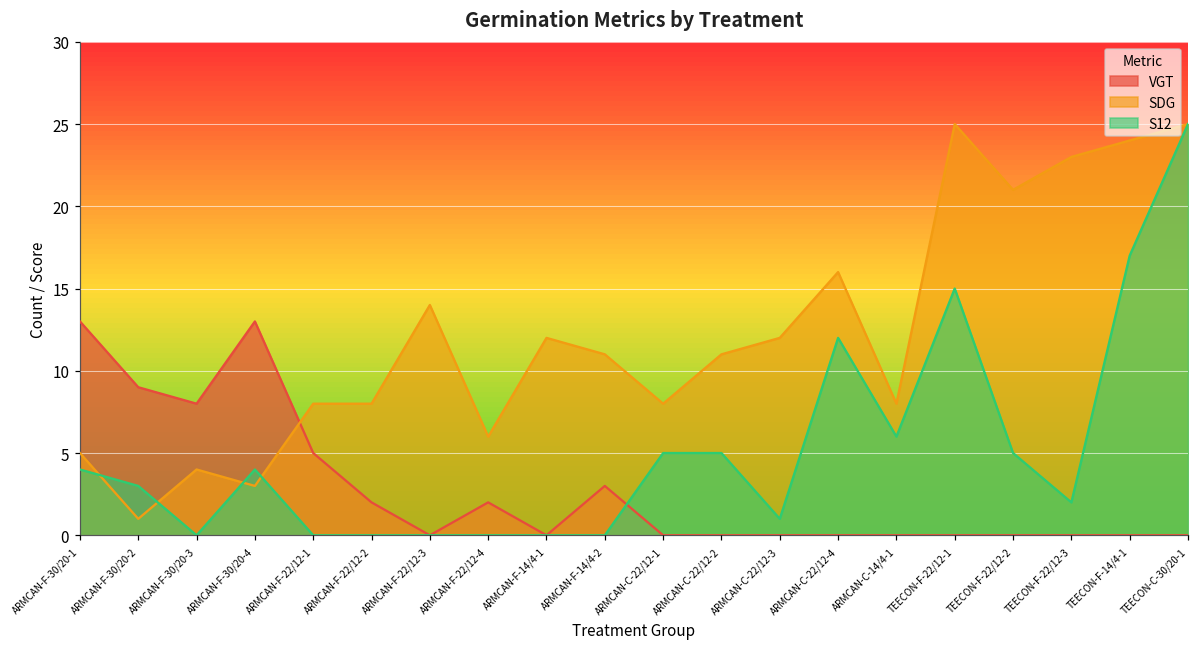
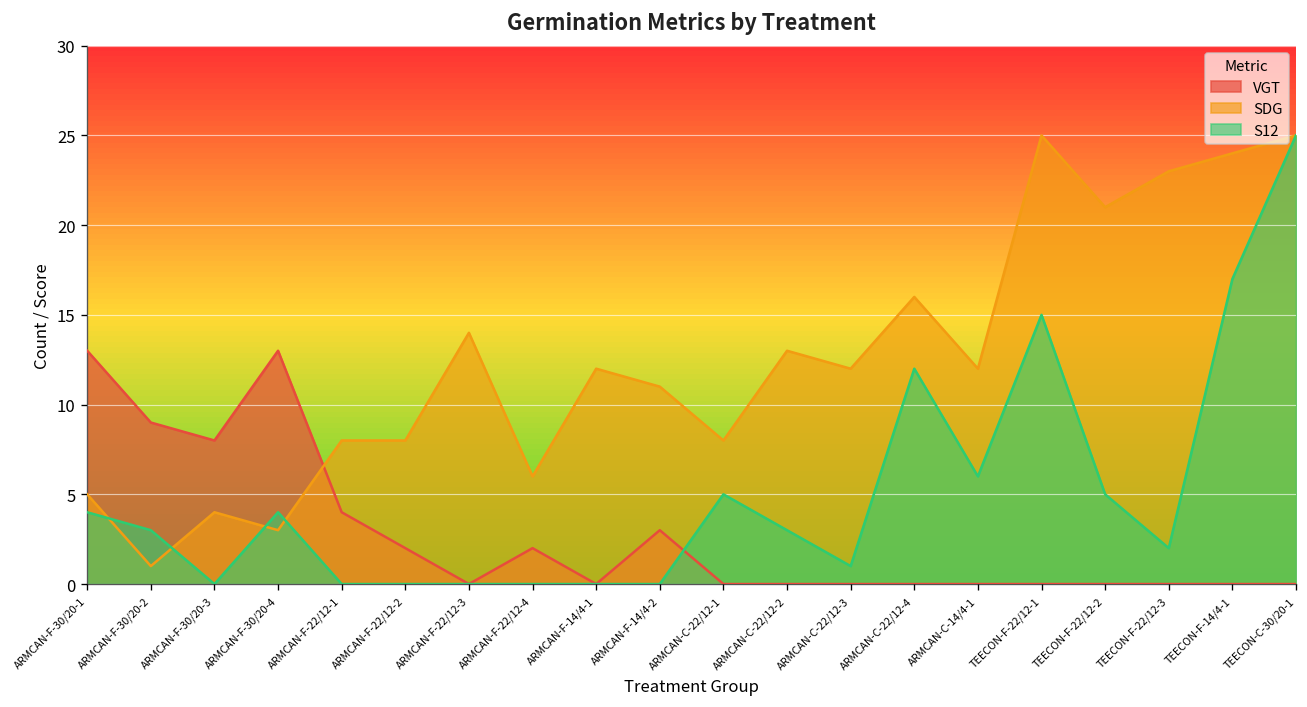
  {
    "VGT": {
      "ARMCAN-F-30/20-1": 13,
      "ARMCAN-F-30/20-2": 9,
      "ARMCAN-F-30/20-3": 8,
      "ARMCAN-F-30/20-4": 13,
-     "ARMCAN-F-22/12-1": 5,
+     "ARMCAN-F-22/12-1": 4,
      "ARMCAN-F-22/12-2": 2,
      "ARMCAN-F-22/12-4": 2,
      "ARMCAN-F-14/4-2": 3,
      "ARMCAN-C-22/12-1": 0,
      "ARMCAN-C-22/12-2": 0,
      "ARMCAN-C-22/12-3": 0,
      "ARMCAN-C-22/12-4": 0,
      "ARMCAN-C-14/4-1": 0,
      "TEECON-F-22/12-1": 0,
      "TEECON-F-22/12-2": 0,
      "TEECON-F-22/12-3": 0,
      "TEECON-F-14/4-1": 0,
      "TEECON-C-30/20-1": 0
    },
    "SDG": {
      "ARMCAN-F-30/20-1": 5,
      "ARMCAN-F-30/20-2": 1,
      "ARMCAN-F-30/20-3": 4,
      "ARMCAN-F-30/20-4": 3,
      "ARMCAN-F-22/12-1": 8,
      "ARMCAN-F-22/12-2": 8,
      "ARMCAN-F-22/12-3": 14,
      "ARMCAN-F-22/12-4": 6,
      "ARMCAN-F-14/4-1": 12,
      "ARMCAN-F-14/4-2": 11,
      "ARMCAN-C-22/12-1": 8,
-     "ARMCAN-C-22/12-2": 11,
+     "ARMCAN-C-22/12-2": 13,
      "ARMCAN-C-22/12-3": 12,
      "ARMCAN-C-22/12-4": 16,
-     "ARMCAN-C-14/4-1": 8,
+     "ARMCAN-C-14/4-1": 12,
      "TEECON-F-22/12-1": 25,
      "TEECON-F-22/12-2": 21,
      "TEECON-F-22/12-3": 23,
      "TEECON-F-14/4-1": 24
    },
    "S12": {
      "ARMCAN-F-30/20-1": 4,
      "ARMCAN-F-30/20-2": 3,
      "ARMCAN-F-30/20-3": 0,
      "ARMCAN-F-30/20-4": 4,
      "ARMCAN-F-22/12-1": 0,
      "ARMCAN-F-22/12-2": 0,
      "ARMCAN-F-22/12-4": 0,
      "ARMCAN-F-14/4-2": 0,
      "ARMCAN-C-22/12-1": 5,
-     "ARMCAN-C-22/12-2": 5,
+     "ARMCAN-C-22/12-2": 3,
      "ARMCAN-C-22/12-3": 1,
      "ARMCAN-C-22/12-4": 12,
      "ARMCAN-C-14/4-1": 6,
      "TEECON-F-22/12-1": 15,
      "TEECON-F-22/12-2": 5,
      "TEECON-F-22/12-3": 2,
      "TEECON-F-14/4-1": 17
    }
  }
